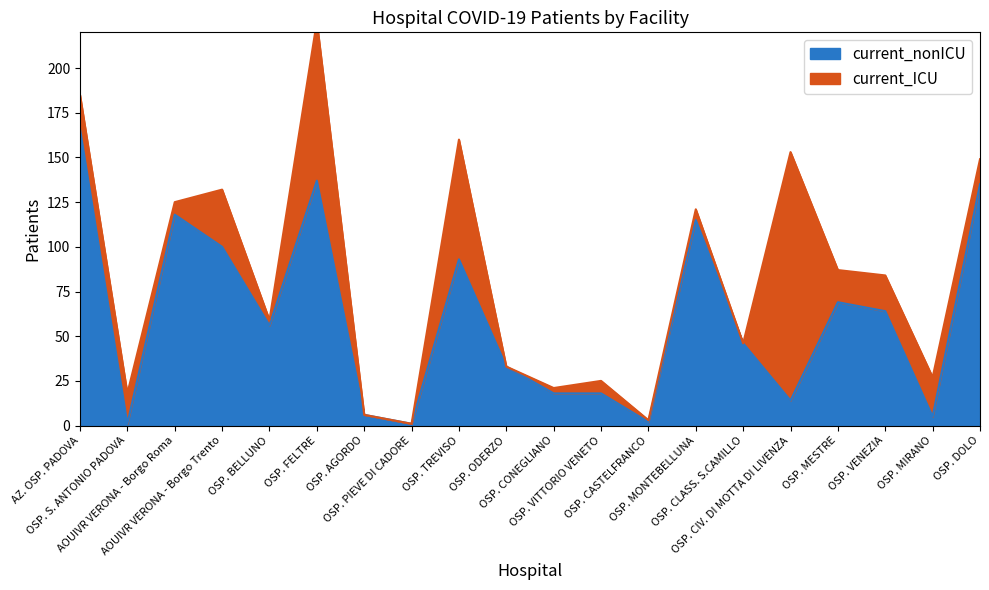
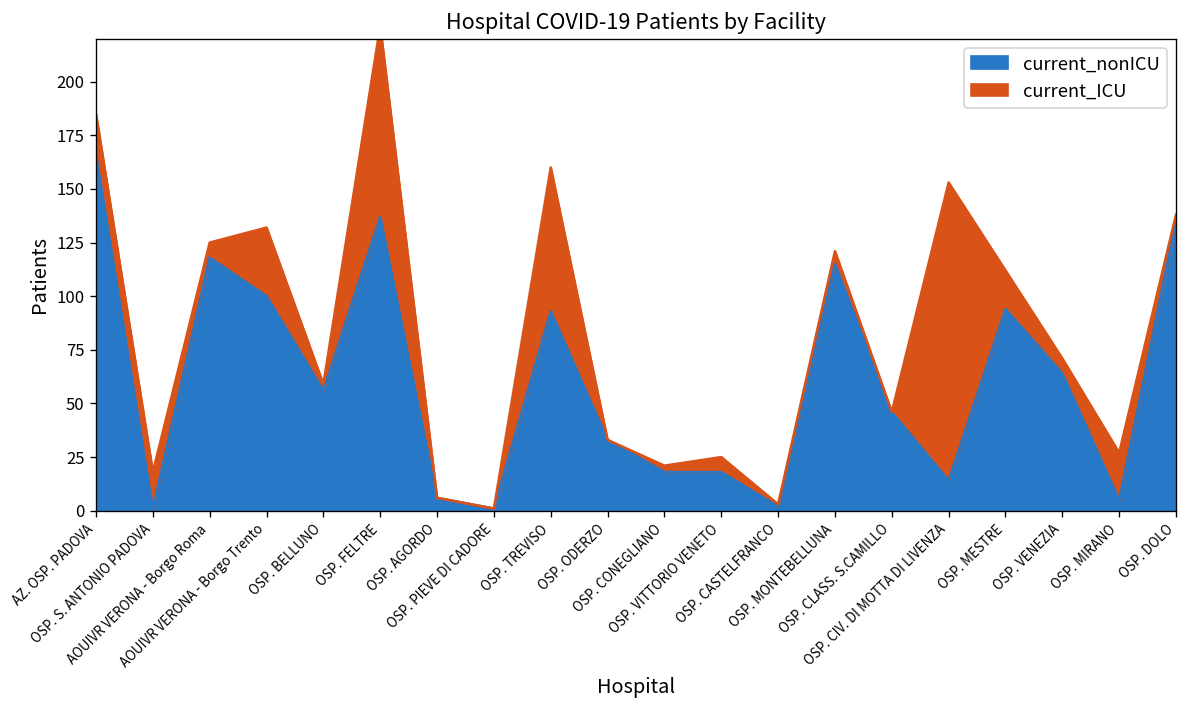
  {
    "current_nonICU": {
      "AZ. OSP. PADOVA": 166,
      "OSP. S. ANTONIO PADOVA": 1,
      "AOUIVR VERONA - Borgo Roma": 118,
      "AOUIVR VERONA - Borgo Trento": 100,
      "OSP. BELLUNO": 56,
      "OSP. FELTRE": 137,
      "OSP. TREVISO": 93,
      "OSP. CONEGLIANO": 18,
      "OSP. VITTORIO VENETO": 18,
      "OSP. MONTEBELLUNA": 115,
      "OSP. CIV. DI MOTTA DI LIVENZA": 14,
-     "OSP. MESTRE": 69,
+     "OSP. MESTRE": 94,
      "OSP. VENEZIA": 64,
      "OSP. MIRANO": 5,
      "OSP. DOLO": 135
    },
    "current_ICU": {
      "AZ. OSP. PADOVA": 19,
      "OSP. S. ANTONIO PADOVA": 17,
      "AOUIVR VERONA - Borgo Roma": 7,
      "AOUIVR VERONA - Borgo Trento": 32,
      "OSP. BELLUNO": 3,
      "OSP. TREVISO": 67,
      "OSP. CONEGLIANO": 3,
      "OSP. VITTORIO VENETO": 7,
      "OSP. MONTEBELLUNA": 6,
      "OSP. CIV. DI MOTTA DI LIVENZA": 139,
      "OSP. MESTRE": 18,
-     "OSP. VENEZIA": 20,
+     "OSP. VENEZIA": 7,
      "OSP. MIRANO": 22,
-     "OSP. DOLO": 14
+     "OSP. DOLO": 3
    }
  }
